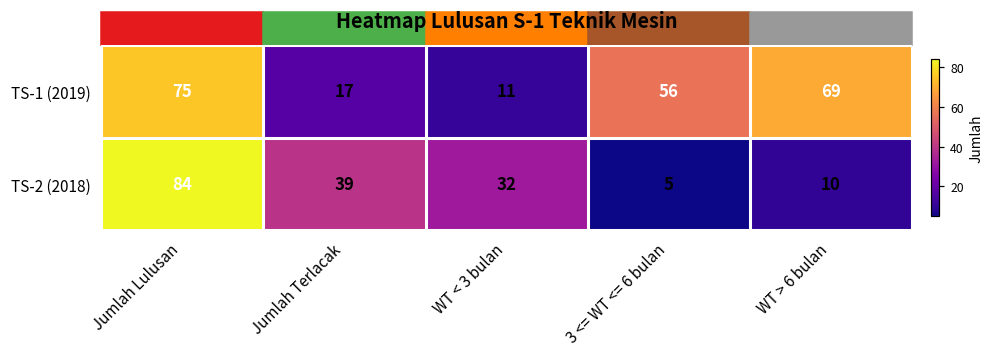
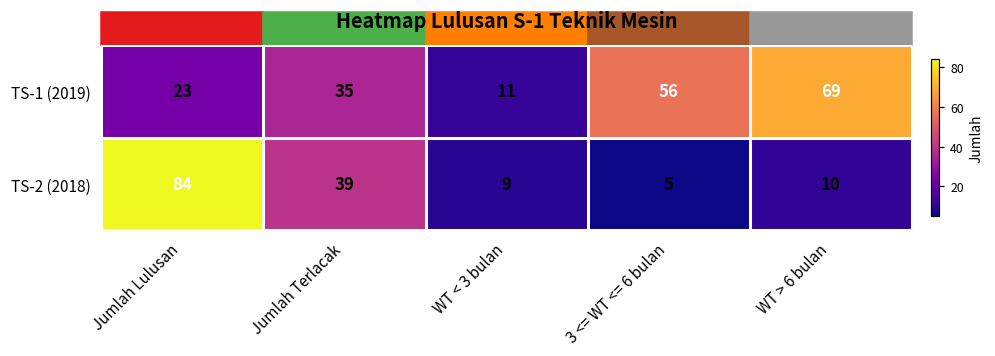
  {
    "TS-1 (2019)": {
-     "Jumlah Lulusan": 75,
-     "Jumlah Terlacak": 17,
+     "Jumlah Lulusan": 23,
+     "Jumlah Terlacak": 35,
      "WT < 3 bulan": 11,
      "3 <= WT <= 6 bulan": 56,
      "WT > 6 bulan": 69
    },
    "TS-2 (2018)": {
      "Jumlah Lulusan": 84,
      "Jumlah Terlacak": 39,
-     "WT < 3 bulan": 32,
+     "WT < 3 bulan": 9,
      "3 <= WT <= 6 bulan": 5,
      "WT > 6 bulan": 10
    }
  }
